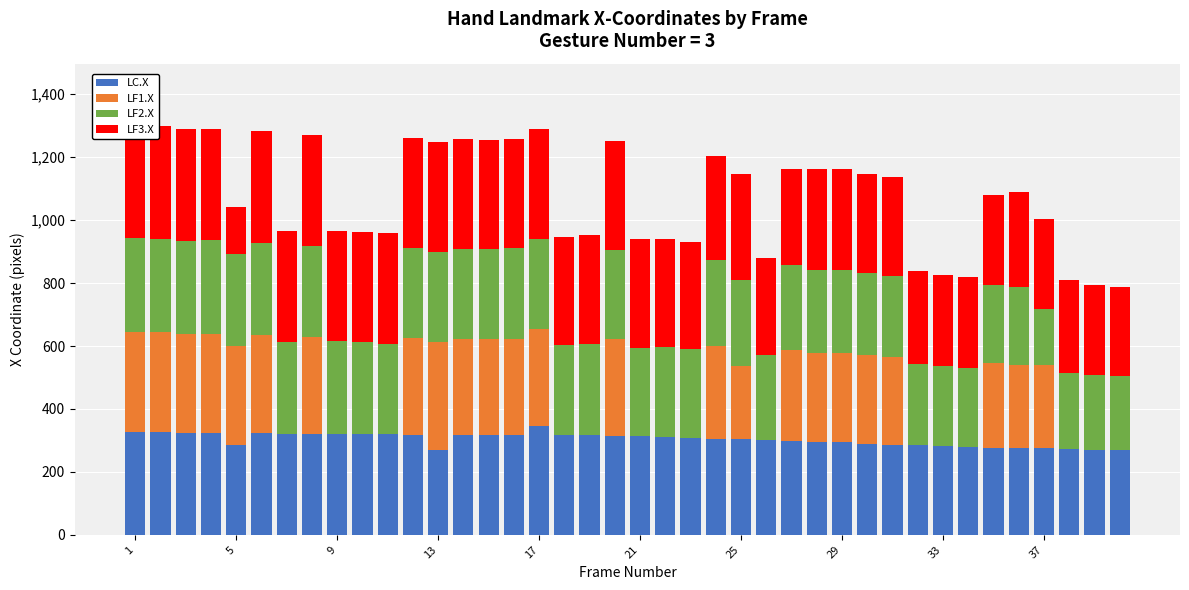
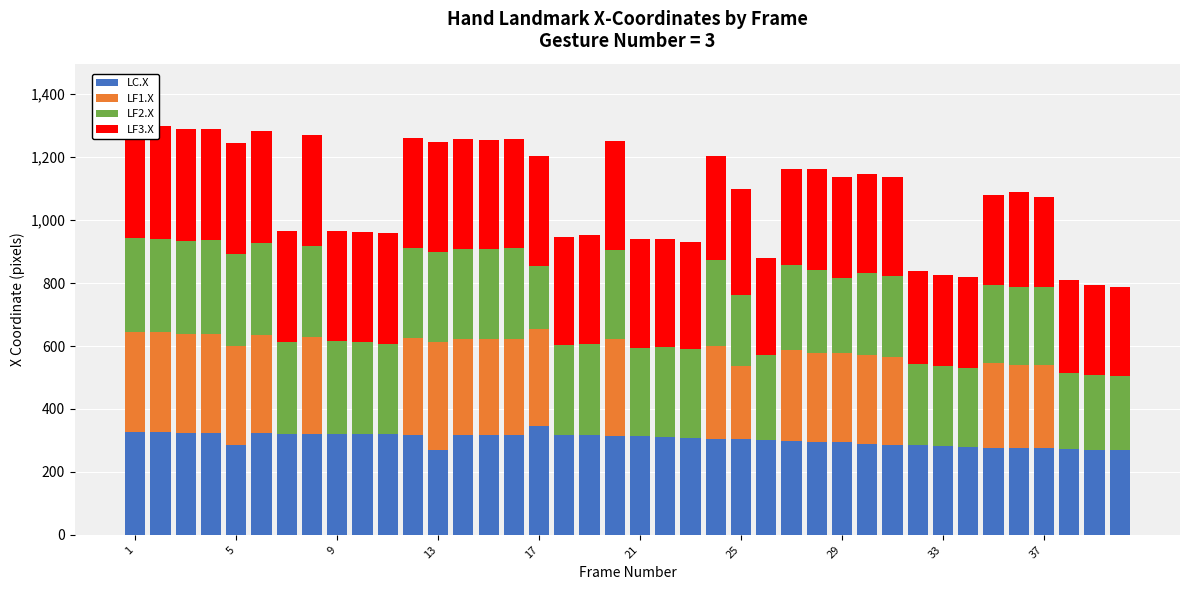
  {
    "LC.X": {
      "1": 330,
      "5": 290,
      "9": 320,
      "13": 270,
      "17": 350,
      "21": 310,
      "25": 310,
      "29": 290,
      "33": 280,
      "37": 280
    },
    "LF1.X": {
      "1": 320,
      "5": 310,
      "9": 0,
      "13": 340,
      "17": 310,
      "21": 0,
      "25": 230,
      "29": 280,
      "33": 0,
      "37": 270
    },
    "LF2.X": {
      "1": 300,
      "5": 290,
      "9": 290,
      "13": 290,
-     "17": 290,
+     "17": 200,
      "21": 280,
-     "25": 270,
-     "29": 260,
+     "25": 220,
+     "29": 240,
      "33": 250,
-     "37": 180
+     "37": 250
    },
    "LF3.X": {
-     "5": 150,
+     "5": 350,
      "9": 350,
      "13": 350,
      "17": 350,
      "21": 340,
      "25": 340,
      "29": 320,
      "33": 290,
      "37": 290
    }
  }
